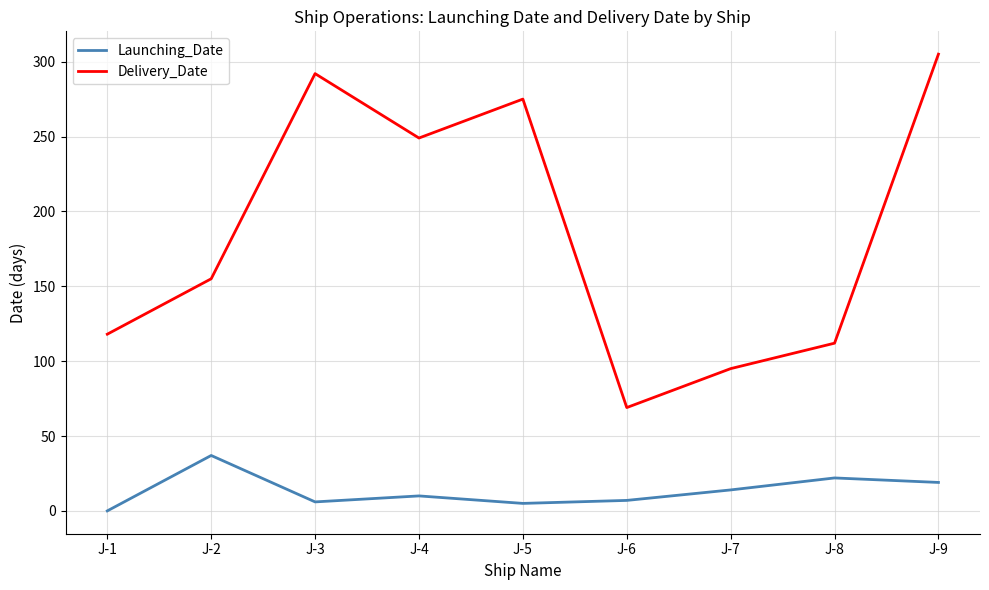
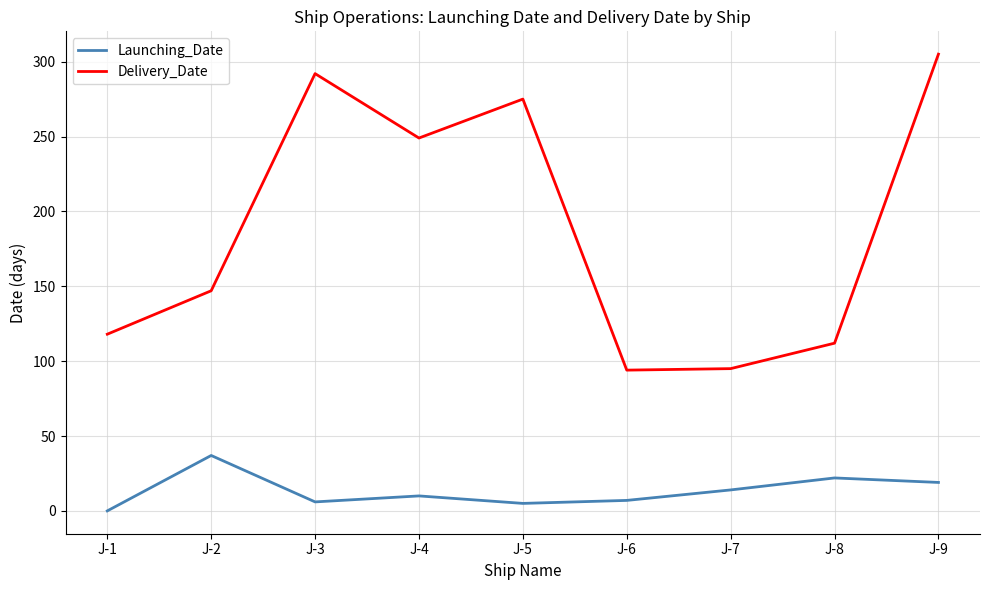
  {
    "Launching_Date": {
      "J-1": 0,
      "J-2": 37,
      "J-3": 6,
      "J-4": 10,
      "J-5": 5,
      "J-6": 7,
      "J-7": 14,
      "J-8": 22,
      "J-9": 19
    },
    "Delivery_Date": {
      "J-1": 118,
-     "J-2": 155,
+     "J-2": 147,
      "J-3": 292,
      "J-4": 249,
      "J-5": 275,
-     "J-6": 69,
+     "J-6": 94,
      "J-7": 95,
      "J-8": 112,
      "J-9": 305
    }
  }
